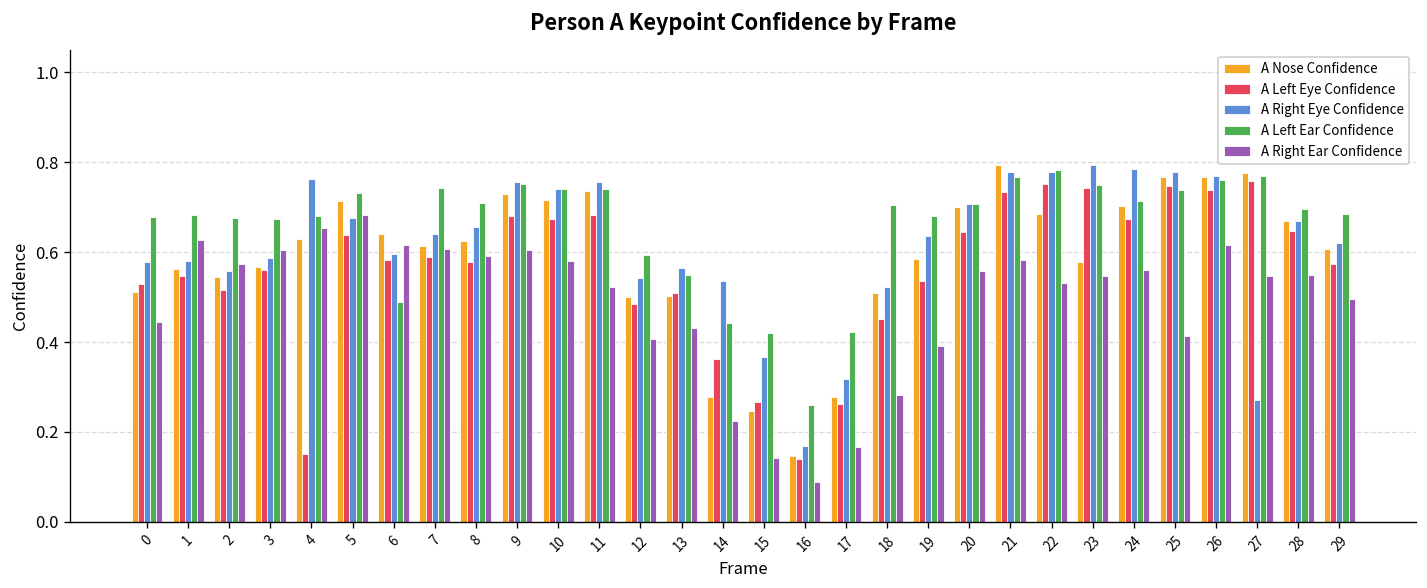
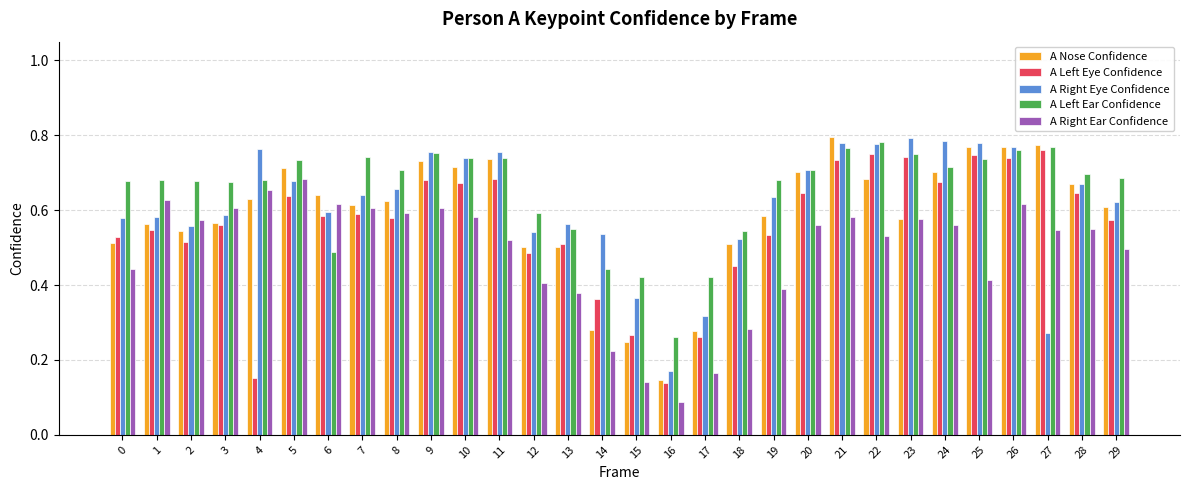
  {
    "A Nose Confidence": {
      "0": 0.51,
      "1": 0.56,
      "2": 0.54,
      "3": 0.57,
      "4": 0.63,
      "5": 0.71,
      "6": 0.64,
      "7": 0.61,
      "8": 0.63,
      "9": 0.73,
      "10": 0.72,
      "11": 0.74,
      "12": 0.50,
      "13": 0.50,
      "14": 0.28,
      "15": 0.25,
      "16": 0.15,
      "17": 0.28,
      "18": 0.51,
      "19": 0.58,
      "20": 0.70,
      "21": 0.79,
      "22": 0.68,
      "23": 0.58,
      "24": 0.70,
      "25": 0.77,
      "26": 0.77,
      "27": 0.78,
      "28": 0.67,
      "29": 0.61
    },
    "A Left Eye Confidence": {
      "0": 0.53,
      "1": 0.55,
      "2": 0.52,
      "3": 0.56,
      "4": 0.15,
      "5": 0.64,
      "6": 0.58,
      "7": 0.59,
      "8": 0.58,
      "9": 0.68,
      "10": 0.67,
      "11": 0.68,
      "12": 0.48,
      "13": 0.51,
      "14": 0.36,
      "15": 0.27,
      "16": 0.14,
      "17": 0.26,
      "18": 0.45,
      "19": 0.53,
      "20": 0.65,
      "21": 0.73,
      "22": 0.75,
      "23": 0.74,
      "24": 0.67,
      "25": 0.75,
      "26": 0.74,
      "27": 0.76,
      "28": 0.65,
      "29": 0.57
    },
    "A Right Eye Confidence": {
      "0": 0.58,
      "1": 0.58,
      "2": 0.56,
      "3": 0.59,
      "4": 0.76,
      "5": 0.68,
      "6": 0.60,
      "7": 0.64,
      "8": 0.66,
      "9": 0.76,
      "10": 0.74,
      "11": 0.76,
      "12": 0.54,
      "13": 0.56,
      "14": 0.54,
      "15": 0.37,
      "16": 0.17,
      "17": 0.32,
      "18": 0.52,
      "19": 0.64,
      "20": 0.71,
      "21": 0.78,
      "22": 0.78,
      "23": 0.79,
      "24": 0.78,
      "25": 0.78,
      "26": 0.77,
      "27": 0.27,
      "28": 0.67,
      "29": 0.62
    },
    "A Left Ear Confidence": {
      "0": 0.68,
      "1": 0.68,
      "2": 0.68,
      "3": 0.67,
      "4": 0.68,
      "5": 0.73,
      "6": 0.49,
      "7": 0.74,
      "8": 0.71,
      "9": 0.75,
      "10": 0.74,
      "11": 0.74,
      "12": 0.59,
      "13": 0.55,
      "14": 0.44,
      "15": 0.42,
      "16": 0.26,
      "17": 0.42,
-     "18": 0.70,
+     "18": 0.54,
      "19": 0.68,
      "20": 0.71,
      "21": 0.77,
      "22": 0.78,
      "23": 0.75,
      "24": 0.71,
      "25": 0.74,
      "26": 0.76,
      "27": 0.77,
      "28": 0.70,
      "29": 0.69
    },
    "A Right Ear Confidence": {
      "0": 0.44,
      "1": 0.63,
      "2": 0.57,
      "3": 0.61,
      "4": 0.65,
      "5": 0.68,
      "6": 0.62,
      "7": 0.61,
      "8": 0.59,
      "9": 0.61,
      "10": 0.58,
      "11": 0.52,
      "12": 0.41,
-     "13": 0.43,
+     "13": 0.38,
      "14": 0.22,
      "15": 0.14,
      "16": 0.09,
      "17": 0.17,
      "18": 0.28,
      "19": 0.39,
      "20": 0.56,
      "21": 0.58,
      "22": 0.53,
-     "23": 0.55,
+     "23": 0.58,
      "24": 0.56,
      "25": 0.41,
      "26": 0.62,
      "27": 0.55,
      "28": 0.55,
      "29": 0.50
    }
  }
